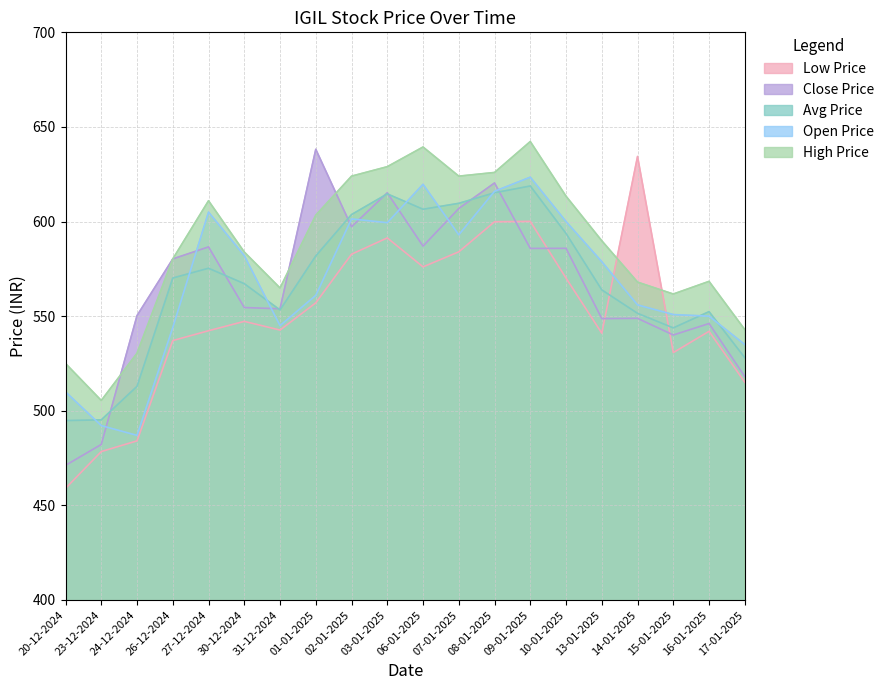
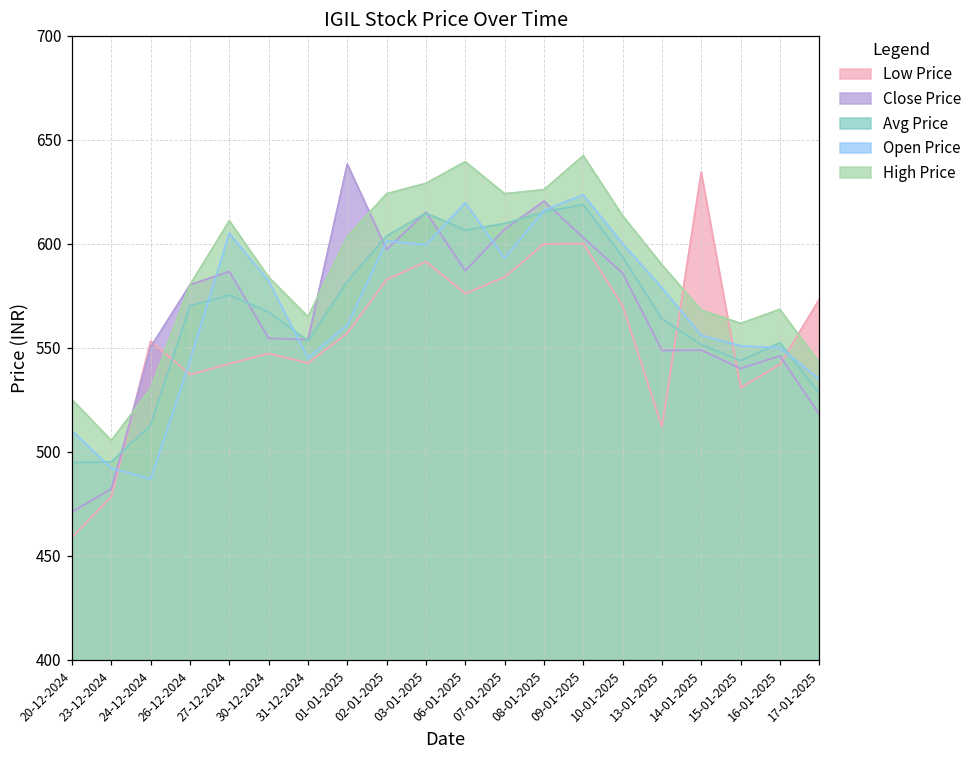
  {
    "Low Price": {
      "20-12-2024": 459,
      "23-12-2024": 478,
-     "24-12-2024": 484,
+     "24-12-2024": 553,
      "26-12-2024": 537,
      "27-12-2024": 542,
      "30-12-2024": 547,
      "31-12-2024": 543,
      "01-01-2025": 557,
      "02-01-2025": 583,
      "03-01-2025": 591,
      "06-01-2025": 576,
      "07-01-2025": 584,
      "08-01-2025": 600,
      "09-01-2025": 600,
      "10-01-2025": 570,
-     "13-01-2025": 541,
+     "13-01-2025": 512,
      "14-01-2025": 634,
      "15-01-2025": 531,
      "16-01-2025": 542,
-     "17-01-2025": 515
+     "17-01-2025": 573
    },
    "Close Price": {
      "20-12-2024": 471,
      "23-12-2024": 482,
      "24-12-2024": 550,
      "27-12-2024": 587,
      "30-12-2024": 555,
      "01-01-2025": 638,
      "02-01-2025": 597,
      "06-01-2025": 587,
      "07-01-2025": 607,
      "08-01-2025": 620,
-     "09-01-2025": 586,
+     "09-01-2025": 603,
      "10-01-2025": 586,
      "13-01-2025": 549,
      "14-01-2025": 549,
      "15-01-2025": 540,
      "16-01-2025": 546,
      "17-01-2025": 518
    }
  }
